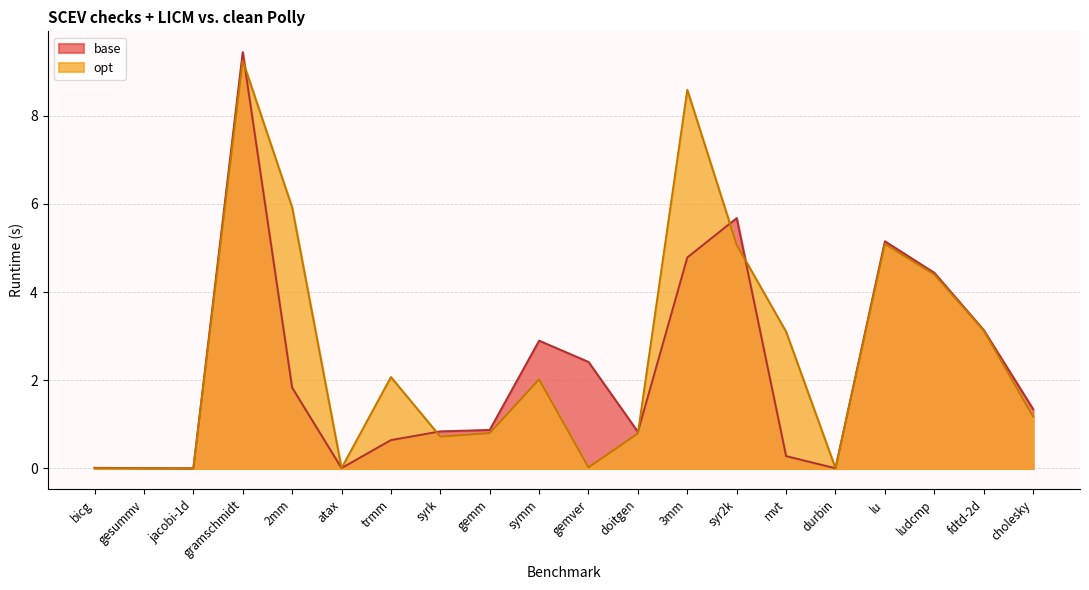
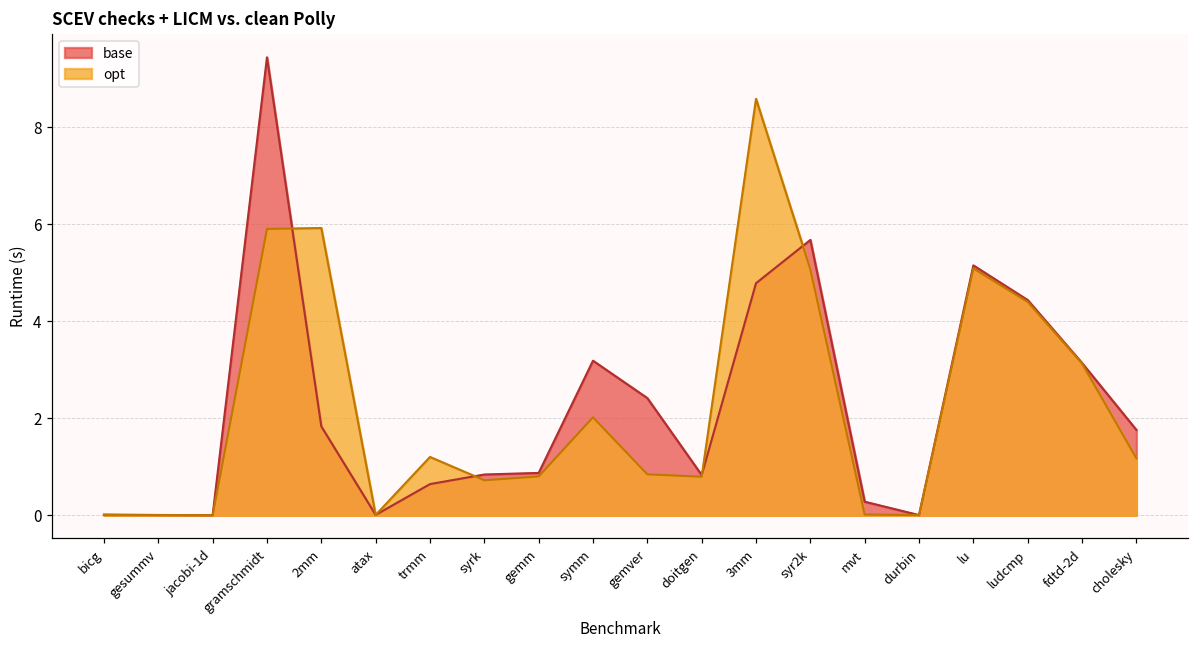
  {
    "base": {
      "gramschmidt": 9.4,
      "2mm": 1.8,
      "trmm": 0.6,
      "syrk": 0.8,
      "gemm": 0.9,
-     "symm": 2.9,
+     "symm": 3.2,
      "gemver": 2.4,
      "3mm": 4.8,
      "syr2k": 5.7,
      "mvt": 0.3,
      "lu": 5.2,
-     "cholesky": 1.3
+     "cholesky": 1.8
    },
    "opt": {
-     "gramschmidt": 9.2,
+     "gramschmidt": 5.9,
      "2mm": 5.9,
-     "trmm": 2.1,
+     "trmm": 1.2,
      "syrk": 0.7,
      "gemm": 0.8,
      "symm": 2.0,
-     "gemver": 0.0,
+     "gemver": 0.8,
      "3mm": 8.6,
      "syr2k": 5.1,
-     "mvt": 3.1,
+     "mvt": 0.0,
      "lu": 5.1,
      "cholesky": 1.2
    }
  }
